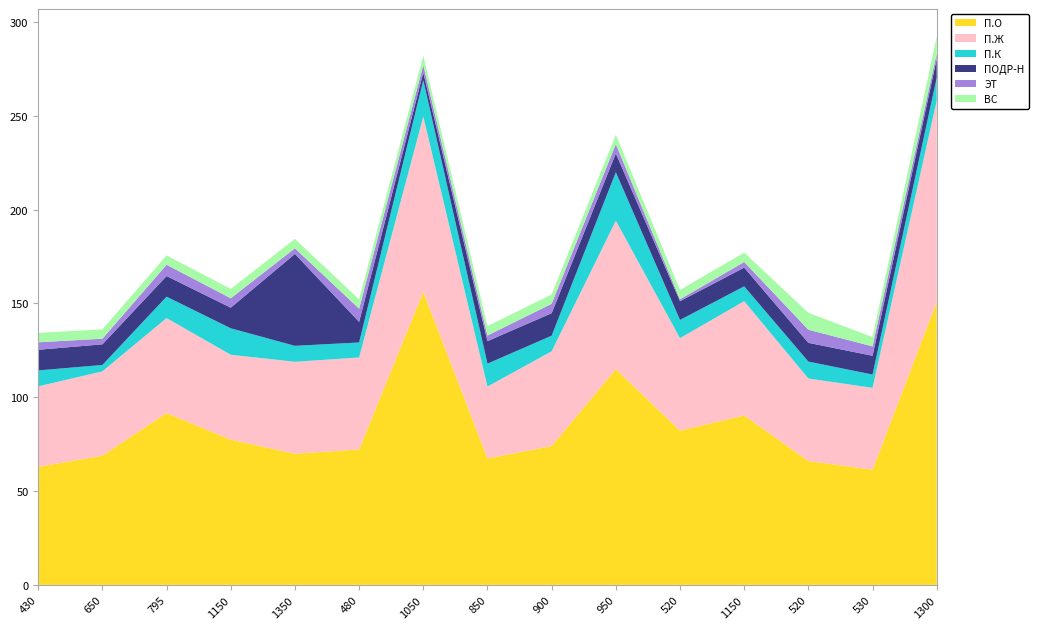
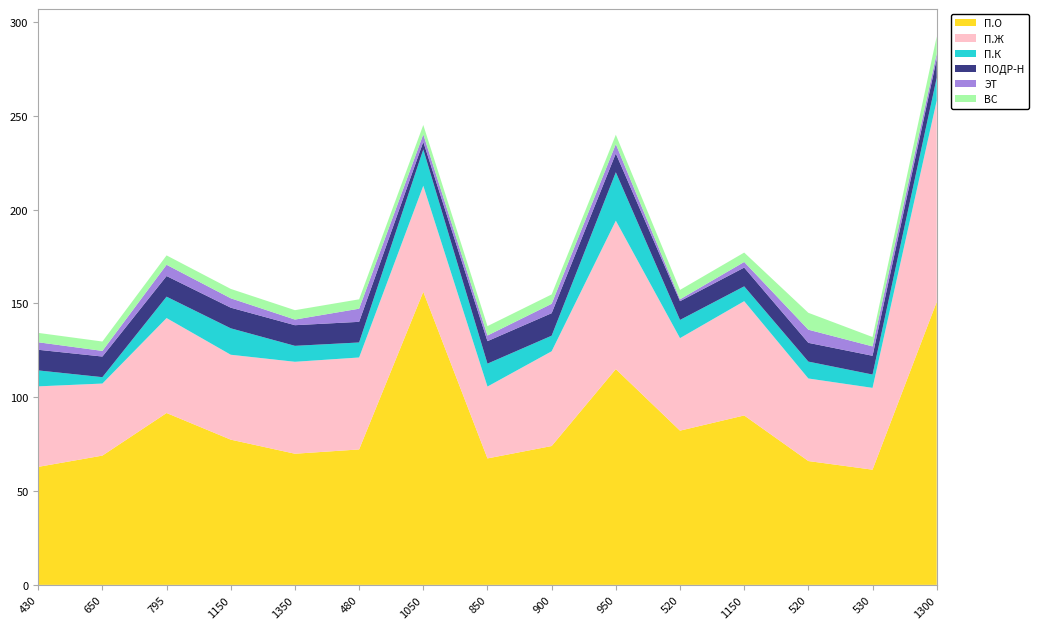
  {
    "П.О": {
      "430": 63,
      "650": 69,
      "795": 92,
      "1350": 70,
      "480": 72,
      "1050": 156,
      "850": 67,
      "900": 74,
      "950": 115,
      "530": 61,
      "1300": 151
    },
    "П.Ж": {
      "430": 43,
-     "650": 45,
+     "650": 38,
      "795": 51,
      "1350": 49,
      "480": 49,
-     "1050": 93,
+     "1050": 57,
      "850": 38,
      "900": 51,
      "950": 79,
      "530": 44,
      "1300": 107
    },
    "П.К": {
      "430": 9,
      "650": 3,
      "795": 11,
      "1350": 9,
      "480": 8,
      "1050": 19,
      "850": 12,
      "900": 8,
      "950": 26,
      "530": 7,
      "1300": 12
    },
    "ПОДР-Н": {
      "430": 11,
      "650": 11,
      "795": 11,
-     "1350": 49,
+     "1350": 11,
      "480": 11,
      "1050": 4,
      "850": 12,
      "900": 12,
      "950": 10,
      "530": 10,
      "1300": 10
    },
    "ЭТ": {
      "430": 4,
      "650": 3,
      "795": 6,
      "1350": 3,
      "480": 7,
      "1050": 4,
      "850": 3,
      "900": 5,
      "950": 5,
      "530": 5,
      "1300": 3
    },
    "ВС": {
      "430": 5,
      "650": 5,
      "795": 5,
      "1350": 5,
      "480": 5,
      "1050": 5,
      "850": 5,
      "900": 5,
      "950": 5,
      "530": 5,
      "1300": 9
    }
  }
